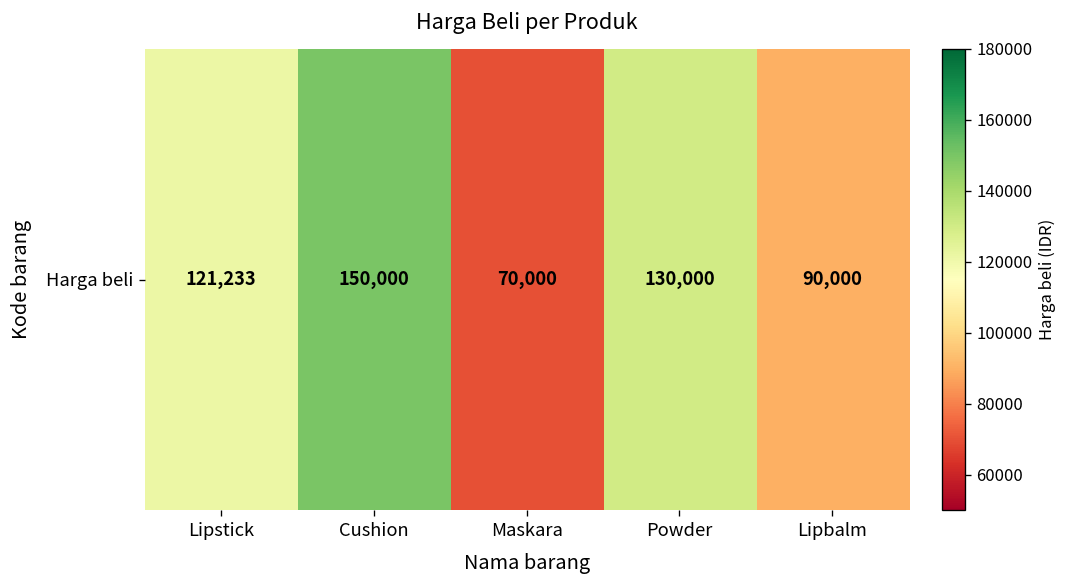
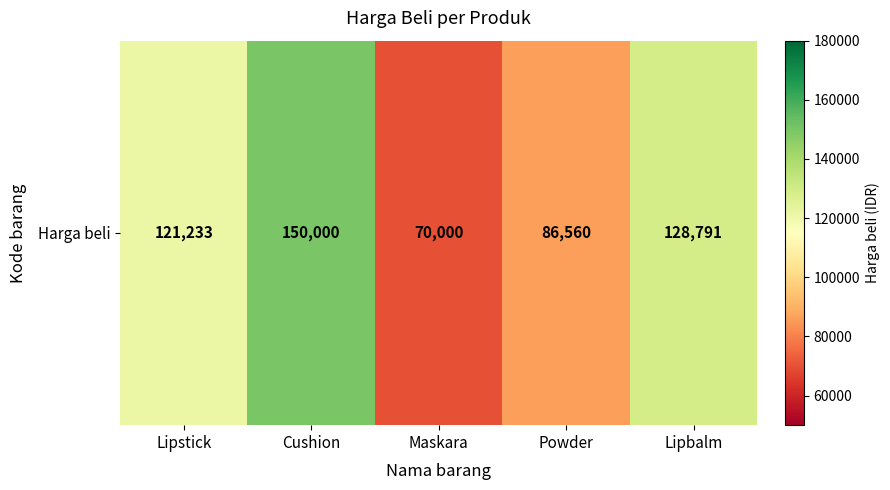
  {
    "Harga beli": {
      "Lipstick": "121,233",
      "Cushion": "150,000",
      "Maskara": "70,000",
-     "Powder": "130,000",
-     "Lipbalm": "90,000"
+     "Powder": "86,560",
+     "Lipbalm": "128,791"
    }
  }
